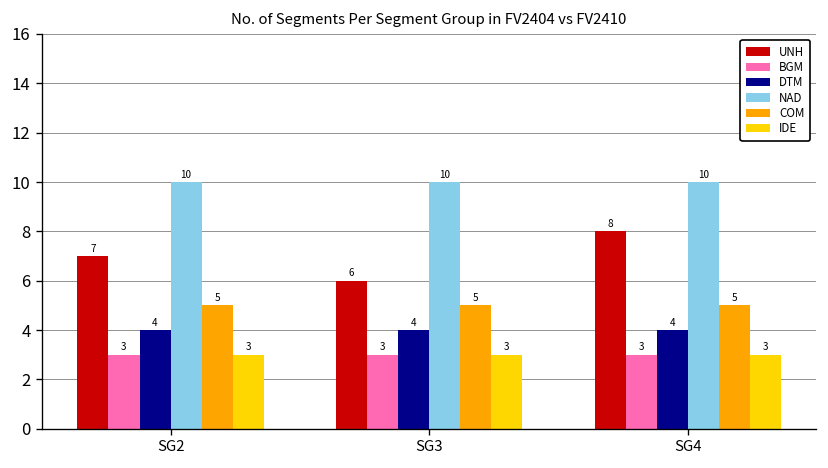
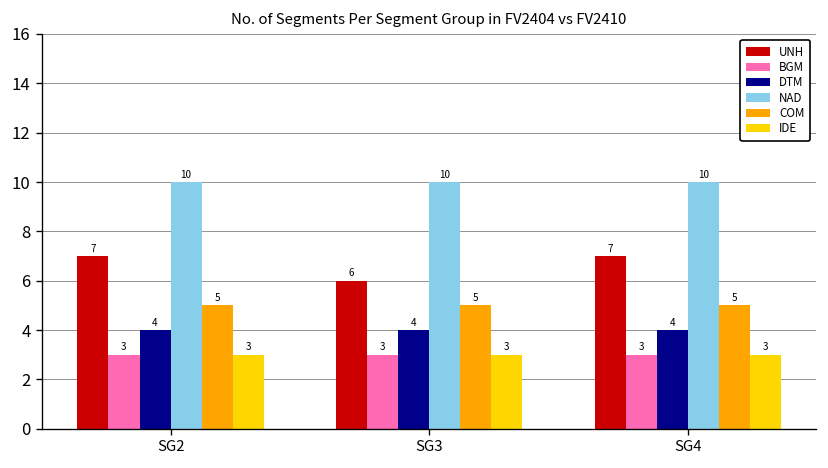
  {
    "UNH": {
      "SG2": 7,
      "SG3": 6,
-     "SG4": 8
+     "SG4": 7
    },
    "BGM": {
      "SG2": 3,
      "SG3": 3,
      "SG4": 3
    },
    "DTM": {
      "SG2": 4,
      "SG3": 4,
      "SG4": 4
    },
    "NAD": {
      "SG2": 10,
      "SG3": 10,
      "SG4": 10
    }
  }
